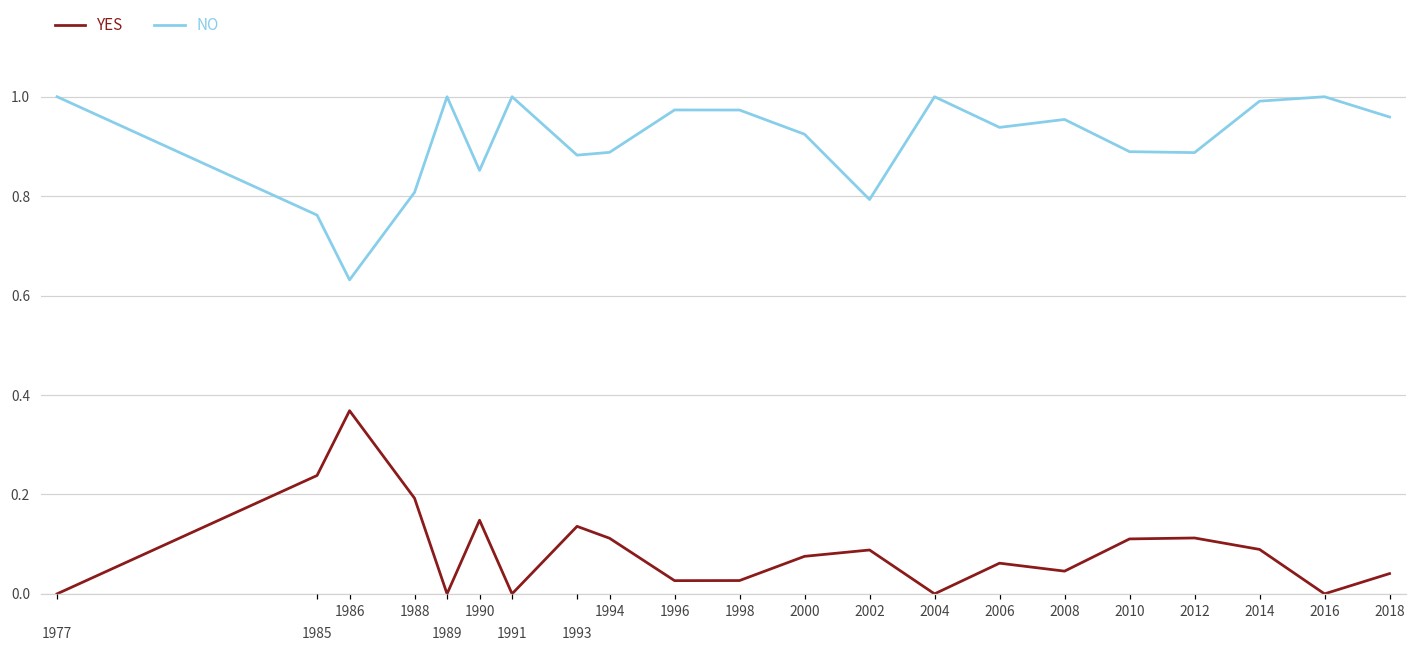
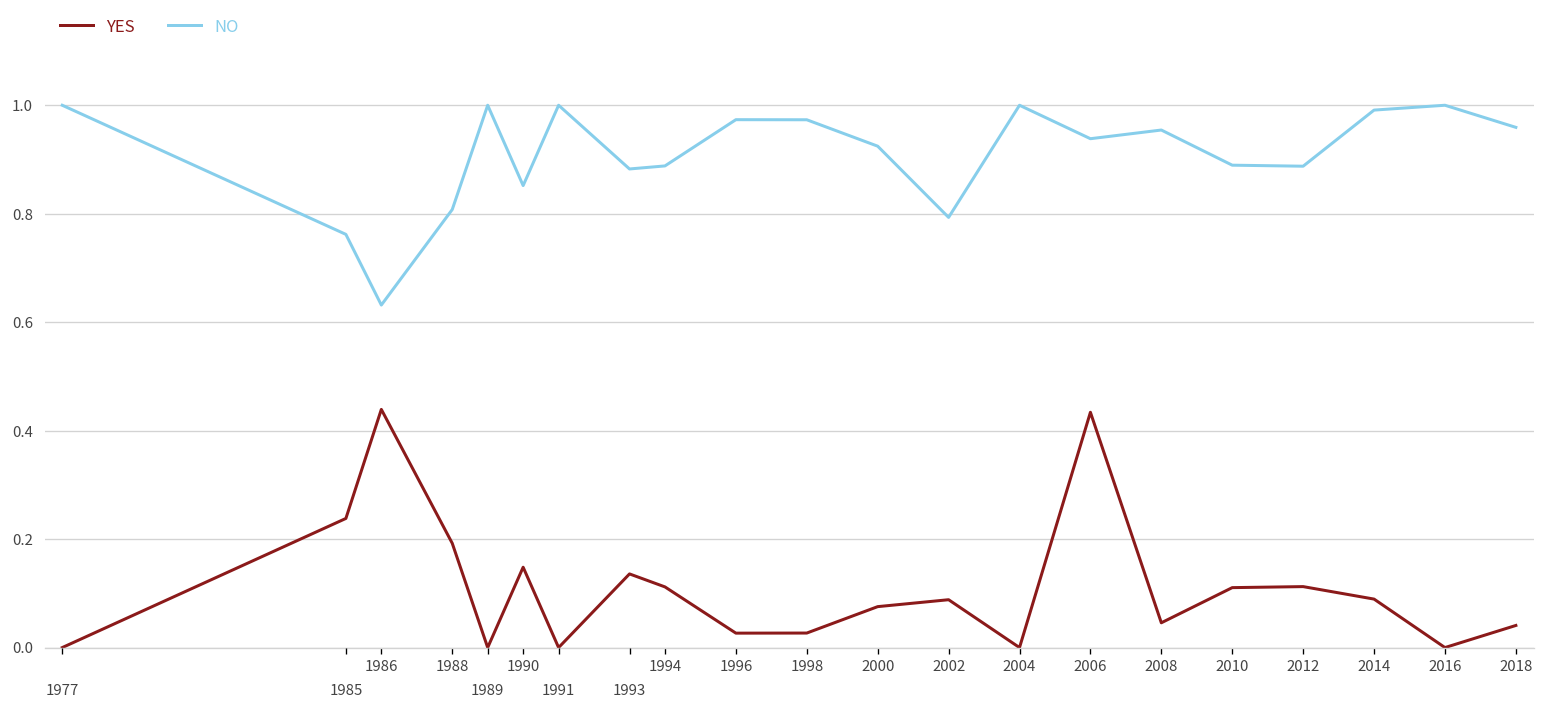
  {
    "YES": {
      "1977": 0.00,
      "1985": 0.24,
-     "1986": 0.37,
+     "1986": 0.44,
      "1988": 0.19,
      "1989": 0.00,
      "1990": 0.15,
      "1991": 0.00,
      "1993": 0.14,
      "1994": 0.11,
      "1996": 0.03,
      "1998": 0.03,
      "2000": 0.08,
      "2002": 0.09,
      "2004": 0.00,
-     "2006": 0.06,
+     "2006": 0.43,
      "2008": 0.05,
      "2010": 0.11,
      "2012": 0.11,
      "2014": 0.09,
      "2016": 0.00,
      "2018": 0.04
    },
    "NO": {
      "1977": 1.00,
      "1985": 0.76,
      "1986": 0.63,
      "1988": 0.81,
      "1989": 1.00,
      "1990": 0.85,
      "1991": 1.00,
      "1993": 0.88,
      "1994": 0.89,
      "1996": 0.97,
      "1998": 0.97,
      "2000": 0.92,
      "2002": 0.79,
      "2004": 1.00,
      "2006": 0.94,
      "2008": 0.95,
      "2010": 0.89,
      "2012": 0.89,
      "2014": 0.99,
      "2016": 1.00,
      "2018": 0.96
    }
  }
